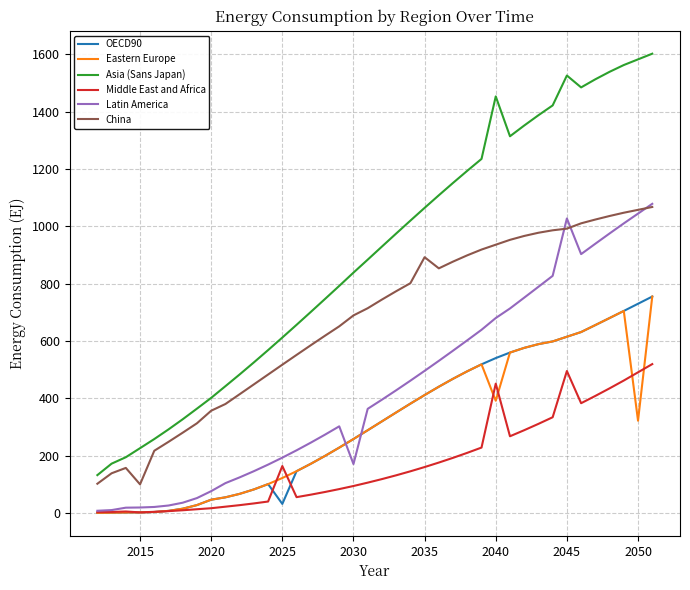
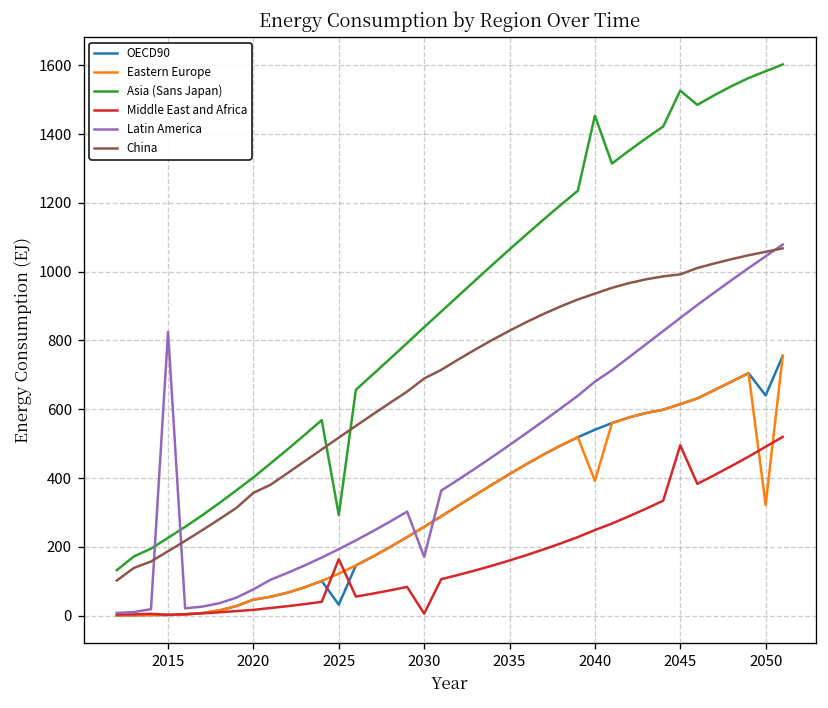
  {
    "OECD90": {
      "2025": 30,
      "2040": 540,
-     "2050": 730
+     "2050": 640
    },
    "Eastern Europe": {
      "2025": 120,
      "2040": 390,
      "2050": 320
    },
    "Asia (Sans Japan)": {
      "2015": 230,
      "2020": 400,
-     "2025": 610,
+     "2025": 290,
      "2030": 840,
      "2035": 1060,
      "2040": 1450,
      "2045": 1530,
      "2050": 1580
    },
    "Middle East and Africa": {
      "2020": 20,
      "2025": 160,
-     "2030": 90,
+     "2030": 10,
      "2035": 160,
-     "2040": 450,
+     "2040": 250,
      "2045": 500,
      "2050": 490
    },
    "Latin America": {
-     "2015": 20,
+     "2015": 820,
      "2020": 80,
      "2025": 190,
      "2030": 170,
      "2035": 500,
      "2040": 680,
-     "2045": 1030,
+     "2045": 870,
      "2050": 1040
    },
    "China": {
-     "2015": 100,
+     "2015": 190,
      "2020": 360,
      "2025": 520,
      "2030": 690,
-     "2035": 890,
+     "2035": 830,
      "2040": 940,
      "2045": 990,
      "2050": 1060
    }
  }
